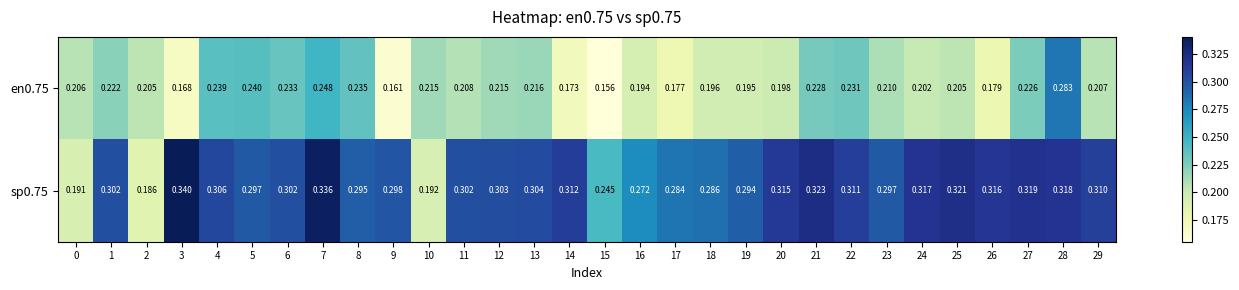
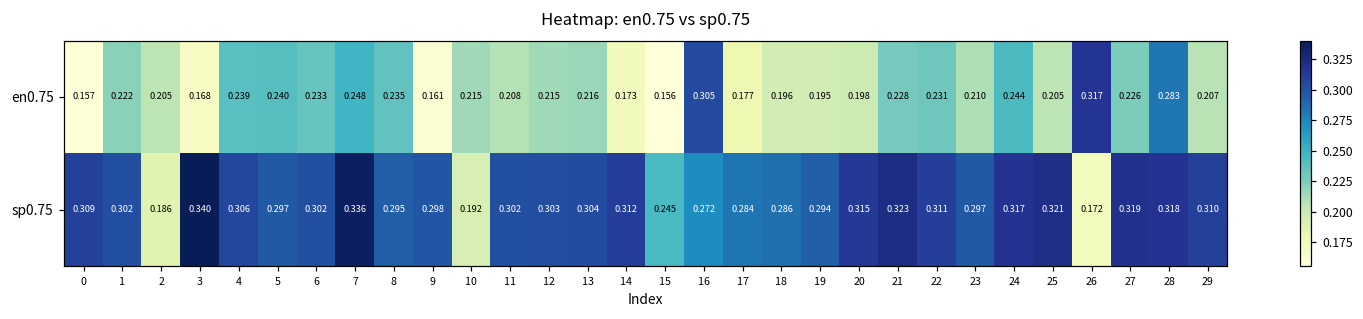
  {
    "en0.75": {
-     "0": 0.206,
+     "0": 0.157,
      "1": 0.222,
      "2": 0.205,
      "3": 0.168,
      "4": 0.239,
      "5": 0.240,
      "6": 0.233,
      "7": 0.248,
      "8": 0.235,
      "9": 0.161,
      "10": 0.215,
      "11": 0.208,
      "12": 0.215,
      "13": 0.216,
      "14": 0.173,
      "15": 0.156,
-     "16": 0.194,
+     "16": 0.305,
      "17": 0.177,
      "18": 0.196,
      "19": 0.195,
      "20": 0.198,
      "21": 0.228,
      "22": 0.231,
      "23": 0.210,
-     "24": 0.202,
+     "24": 0.244,
      "25": 0.205,
-     "26": 0.179,
+     "26": 0.317,
      "27": 0.226,
      "28": 0.283,
      "29": 0.207
    },
    "sp0.75": {
-     "0": 0.191,
+     "0": 0.309,
      "1": 0.302,
      "2": 0.186,
      "3": 0.340,
      "4": 0.306,
      "5": 0.297,
      "6": 0.302,
      "7": 0.336,
      "8": 0.295,
      "9": 0.298,
      "10": 0.192,
      "11": 0.302,
      "12": 0.303,
      "13": 0.304,
      "14": 0.312,
      "15": 0.245,
      "16": 0.272,
      "17": 0.284,
      "18": 0.286,
      "19": 0.294,
      "20": 0.315,
      "21": 0.323,
      "22": 0.311,
      "23": 0.297,
      "24": 0.317,
      "25": 0.321,
-     "26": 0.316,
+     "26": 0.172,
      "27": 0.319,
      "28": 0.318,
      "29": 0.310
    }
  }
